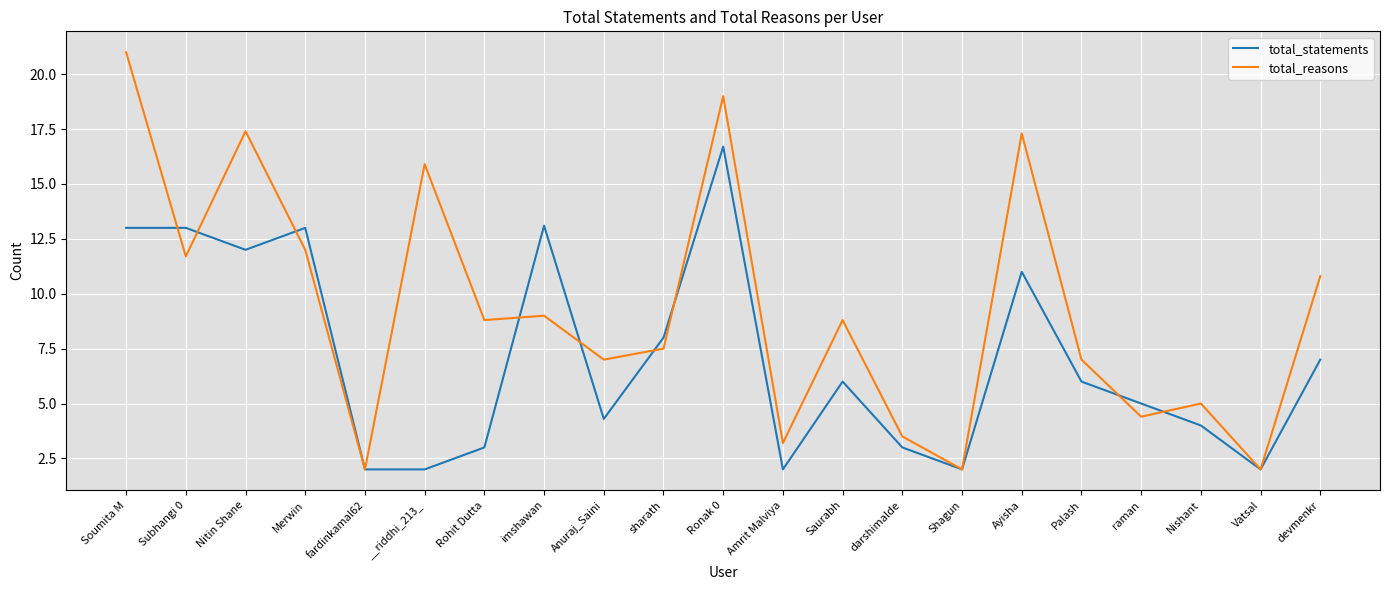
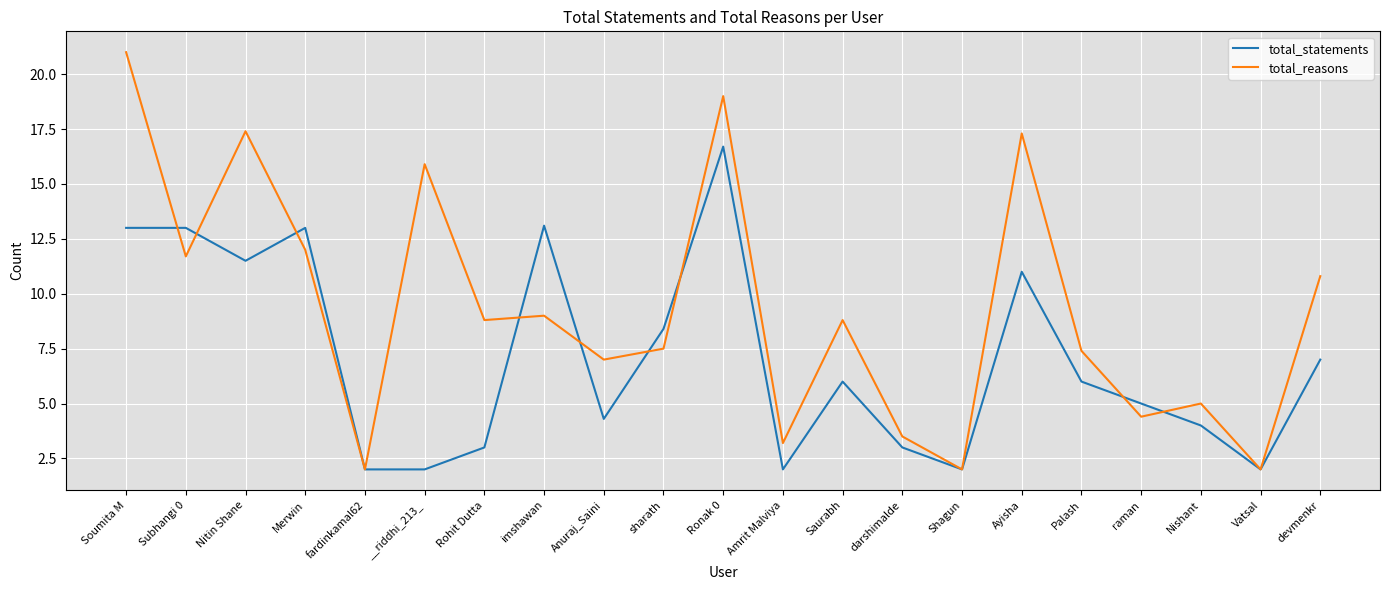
  {
    "total_statements": {
      "Soumita M": 13.0,
      "Subhangi 0": 13.0,
-     "Nitin Shane": 12.0,
+     "Nitin Shane": 11.5,
      "Merwin": 13.0,
      "__riddhi_213_": 2.0,
      "Rohit Dutta": 3.0,
      "imshawan": 13.1,
      "Anuraj_Saini": 4.3,
-     "sharath": 8.0,
+     "sharath": 8.4,
      "Ronak 0": 16.7,
      "Amrit Malviya": 2.0,
      "Saurabh": 6.0,
      "darshimalde": 3.0,
      "Ayisha": 11.0,
      "Palash": 6.0,
      "raman": 5.0,
      "Nishant": 4.0,
      "devmenkr": 7.0
    },
    "total_reasons": {
      "Soumita M": 21.0,
      "Subhangi 0": 11.7,
      "Nitin Shane": 17.4,
      "Merwin": 12.0,
      "__riddhi_213_": 15.9,
      "Rohit Dutta": 8.8,
      "imshawan": 9.0,
      "Anuraj_Saini": 7.0,
      "sharath": 7.5,
      "Ronak 0": 19.0,
      "Amrit Malviya": 3.2,
      "Saurabh": 8.8,
      "darshimalde": 3.5,
      "Ayisha": 17.3,
-     "Palash": 7.0,
+     "Palash": 7.4,
      "raman": 4.4,
      "Nishant": 5.0,
      "devmenkr": 10.8
    }
  }
